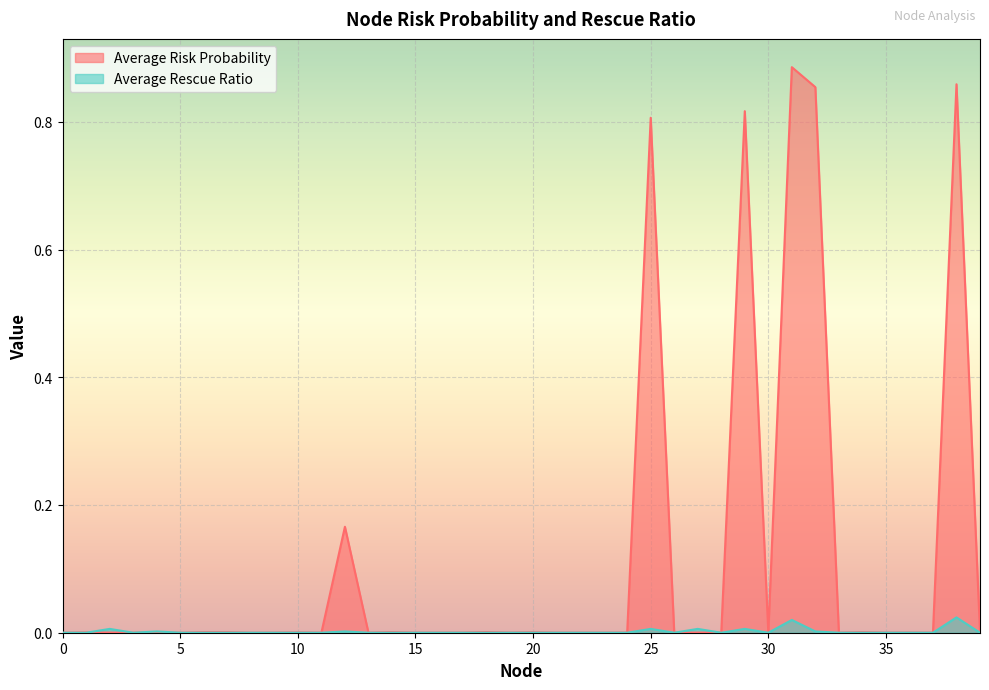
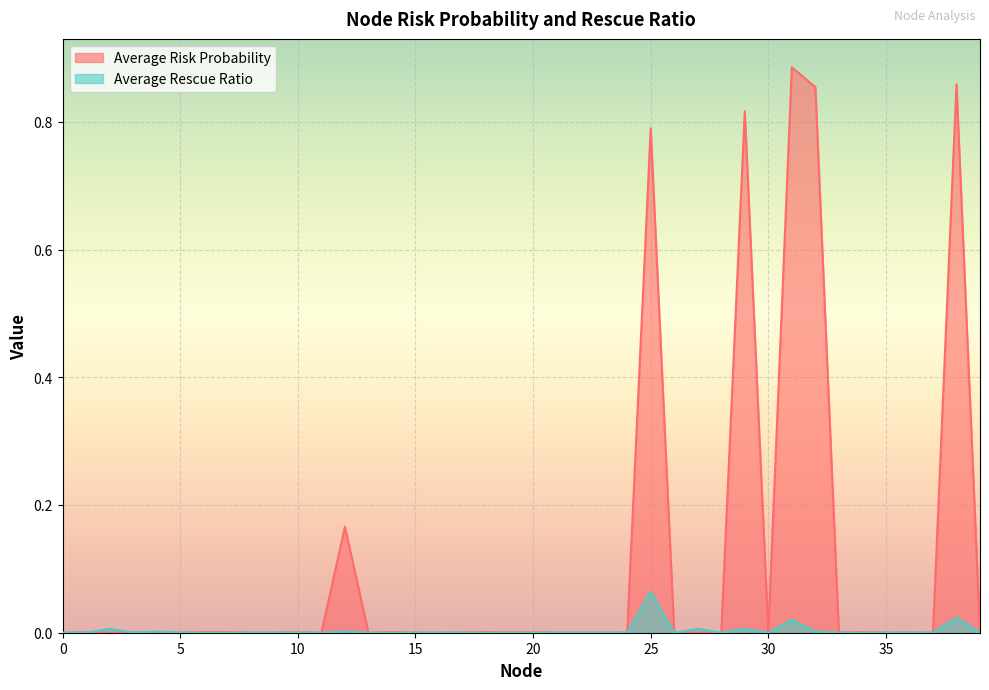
  {
    "Average Risk Probability": {
-     "25": 0.81
+     "25": 0.79
    },
    "Average Rescue Ratio": {
-     "25": 0.01
+     "25": 0.06
    }
  }
